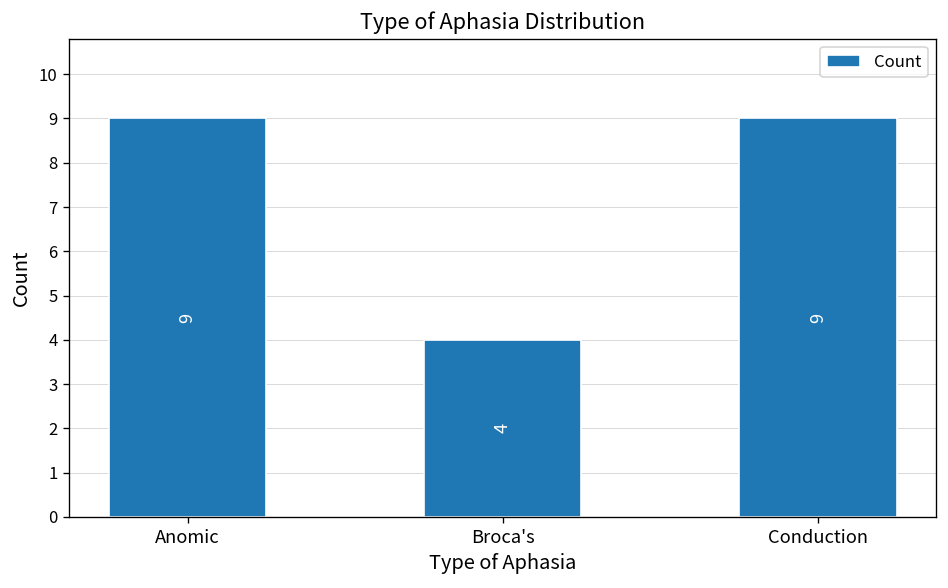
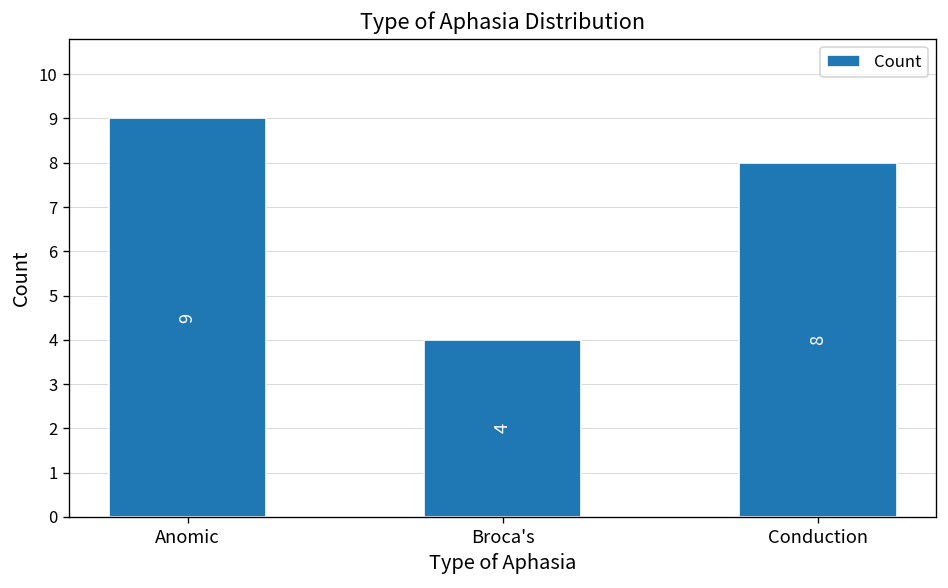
  {
    "Anomic": 9,
    "Broca's": 4,
-   "Conduction": 9
+   "Conduction": 8
  }
